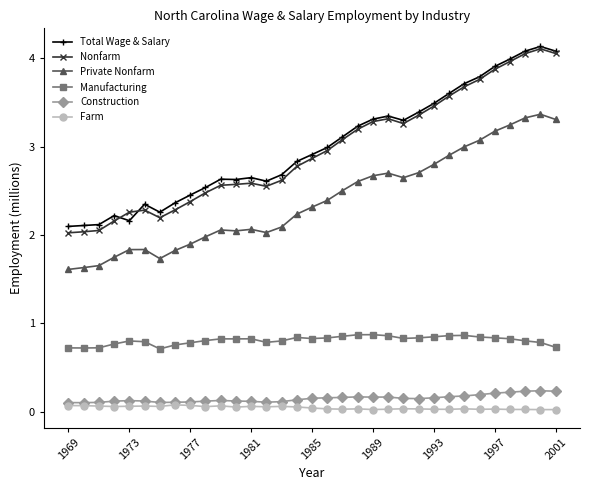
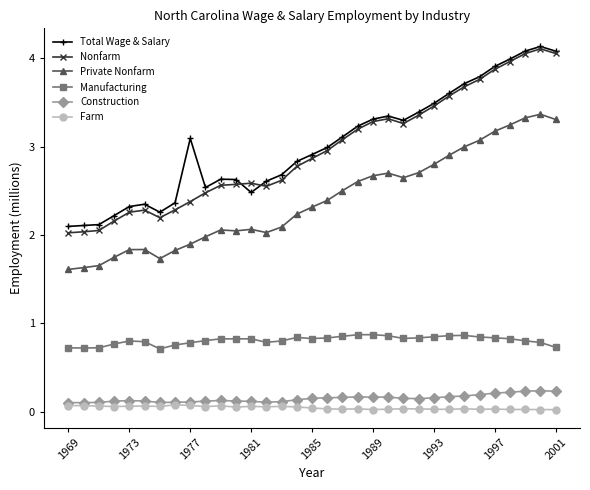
  {
    "Total Wage & Salary": {
      "1969": 2.1,
-     "1973": 2.2,
-     "1977": 2.5,
-     "1981": 2.6,
+     "1973": 2.3,
+     "1977": 3.1,
+     "1981": 2.5,
      "1985": 2.9,
      "1993": 3.5,
      "1997": 3.9
    }
  }
